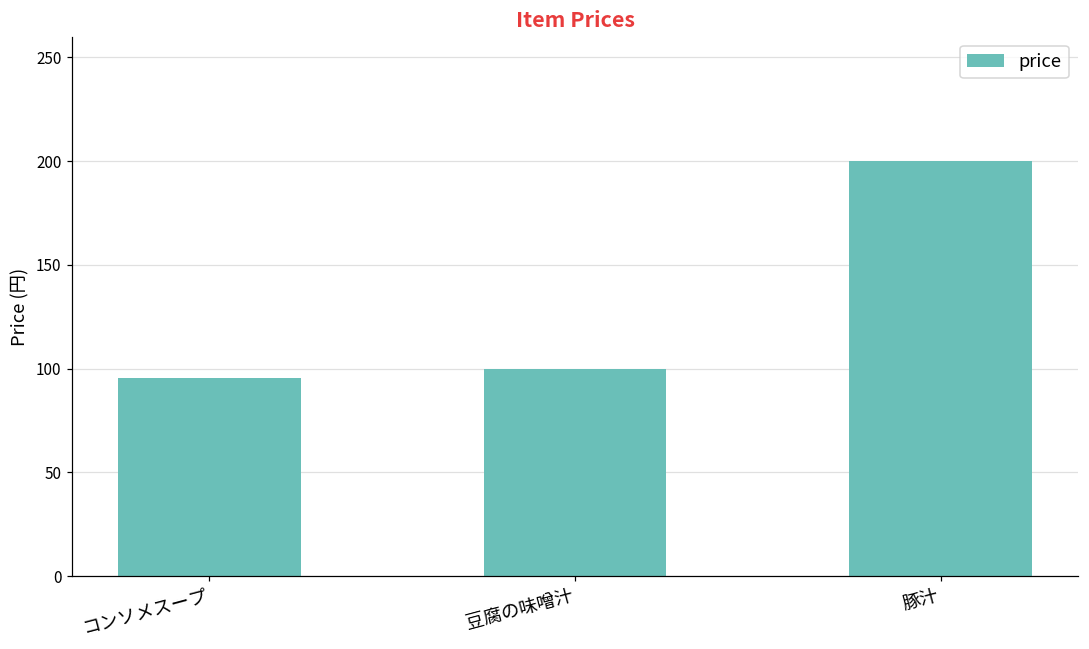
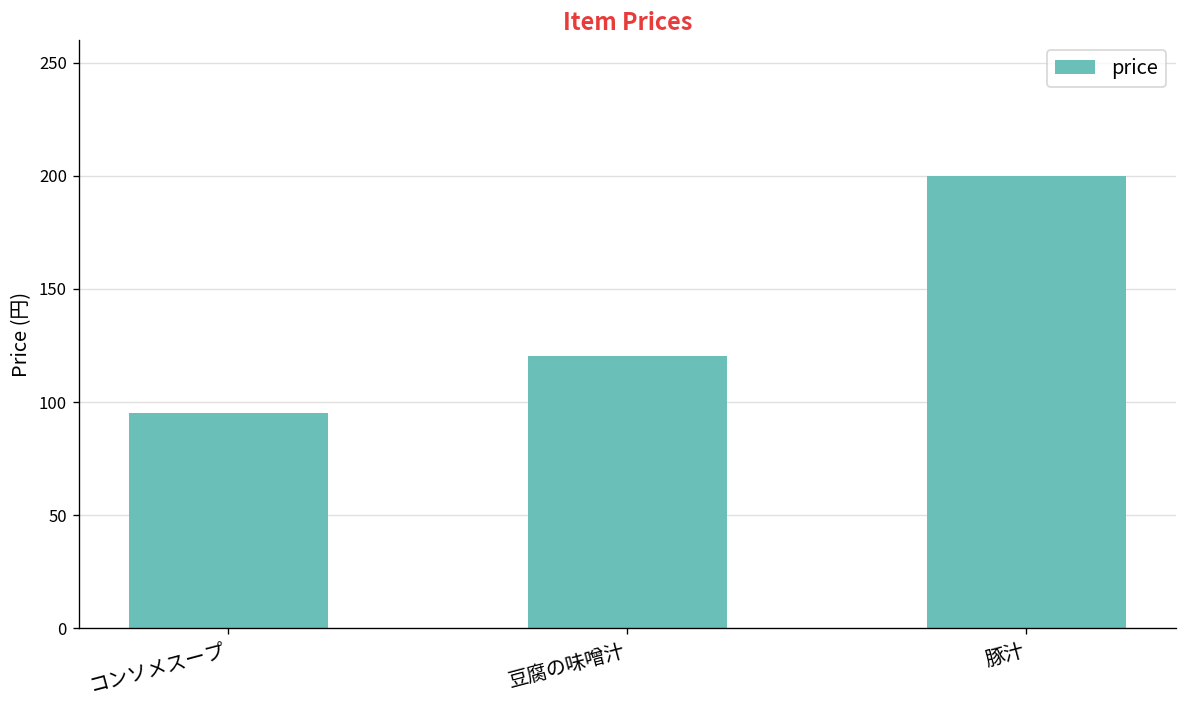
  {
    "コンソメスープ": 95,
-   "豆腐の味噌汁": 100,
+   "豆腐の味噌汁": 121,
    "豚汁": 200
  }
